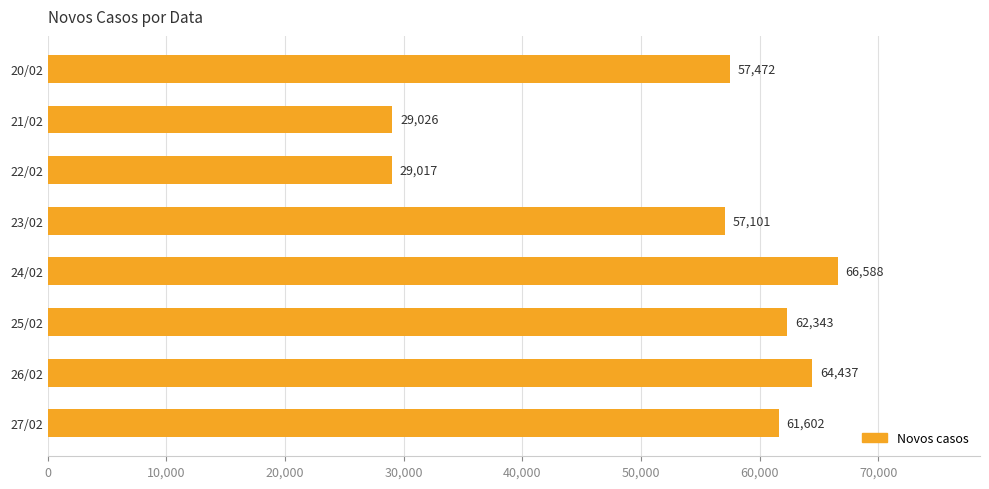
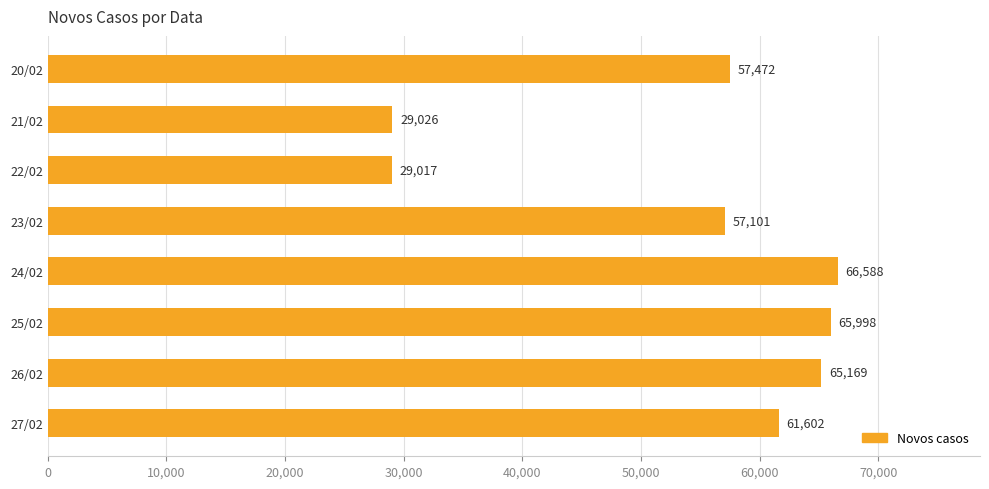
  {
    "20/02": "57,472",
    "21/02": "29,026",
    "22/02": "29,017",
    "23/02": "57,101",
    "24/02": "66,588",
-   "25/02": "62,343",
-   "26/02": "64,437",
+   "25/02": "65,998",
+   "26/02": "65,169",
    "27/02": "61,602"
  }
